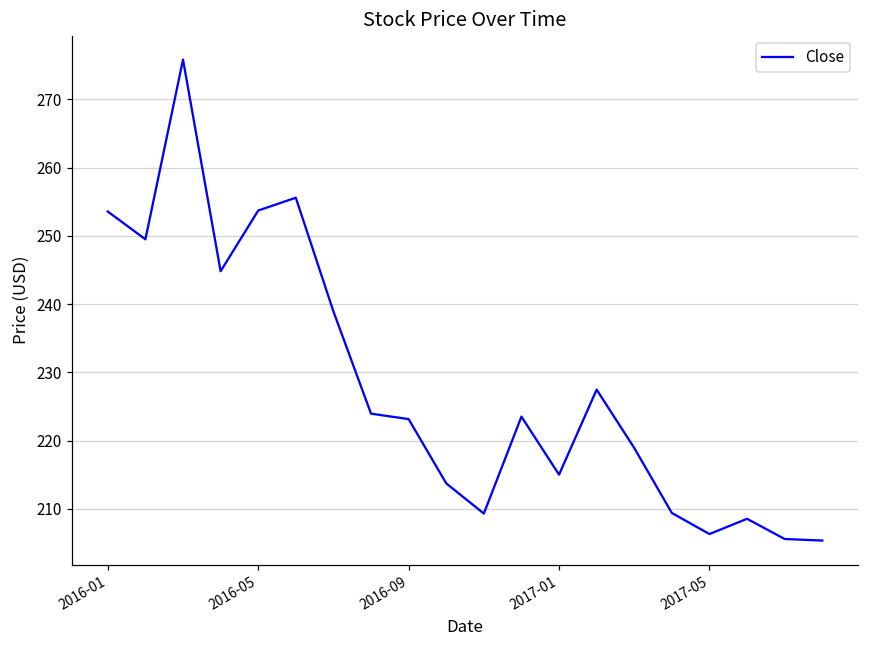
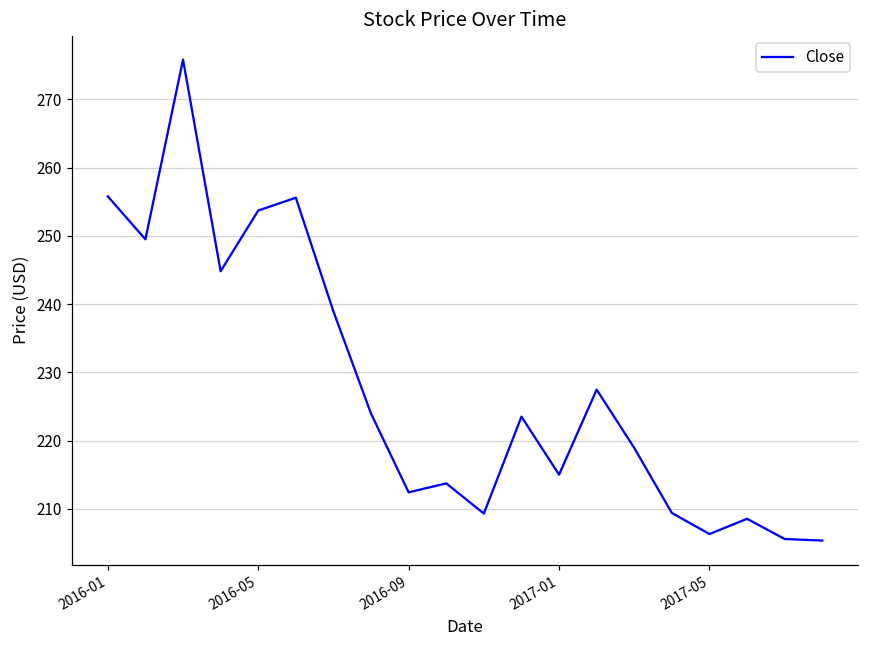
  {
-   "2016-01": 254,
+   "2016-01": 256,
    "2016-05": 254,
-   "2016-09": 223,
+   "2016-09": 212,
    "2017-01": 215,
    "2017-05": 206
  }
